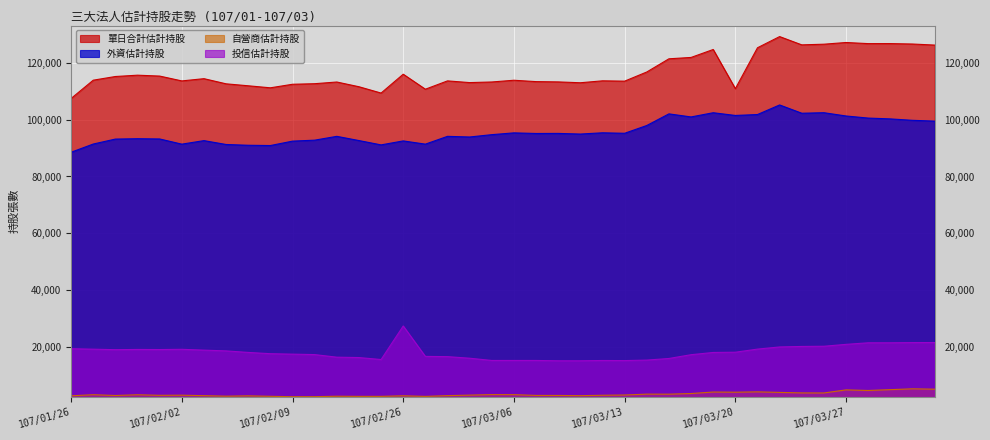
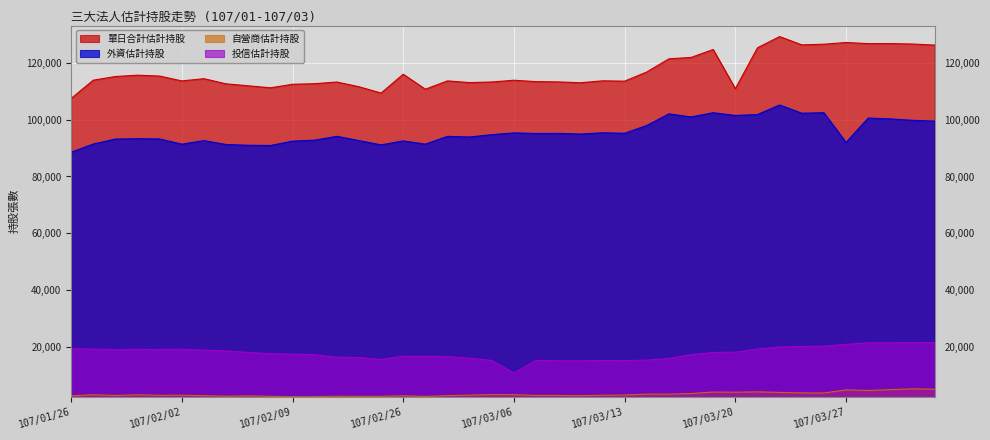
  {
    "單日合計估計持股": {
      "107/01/26": "107,000",
      "107/02/02": "114,000",
      "107/02/09": "112,000",
      "107/02/26": "116,000",
      "107/03/06": "114,000",
      "107/03/13": "114,000",
      "107/03/20": "111,000",
      "107/03/27": "127,000"
    },
    "外資估計持股": {
      "107/01/26": "89,000",
      "107/02/02": "91,000",
      "107/02/09": "92,000",
      "107/02/26": "93,000",
      "107/03/06": "95,000",
      "107/03/13": "95,000",
      "107/03/20": "101,000",
-     "107/03/27": "101,000"
+     "107/03/27": "92,000"
    },
    "自營商估計持股": {
      "107/01/26": "3,000",
      "107/02/02": "3,000",
      "107/02/09": "3,000",
      "107/02/26": "3,000",
      "107/03/06": "3,000",
      "107/03/13": "3,000",
      "107/03/20": "4,000",
      "107/03/27": "5,000"
    },
    "投信估計持股": {
      "107/01/26": "19,000",
      "107/02/02": "19,000",
      "107/02/09": "17,000",
-     "107/02/26": "27,000",
-     "107/03/06": "15,000",
+     "107/02/26": "17,000",
+     "107/03/06": "11,000",
      "107/03/13": "15,000",
      "107/03/20": "18,000",
      "107/03/27": "21,000"
    }
  }
